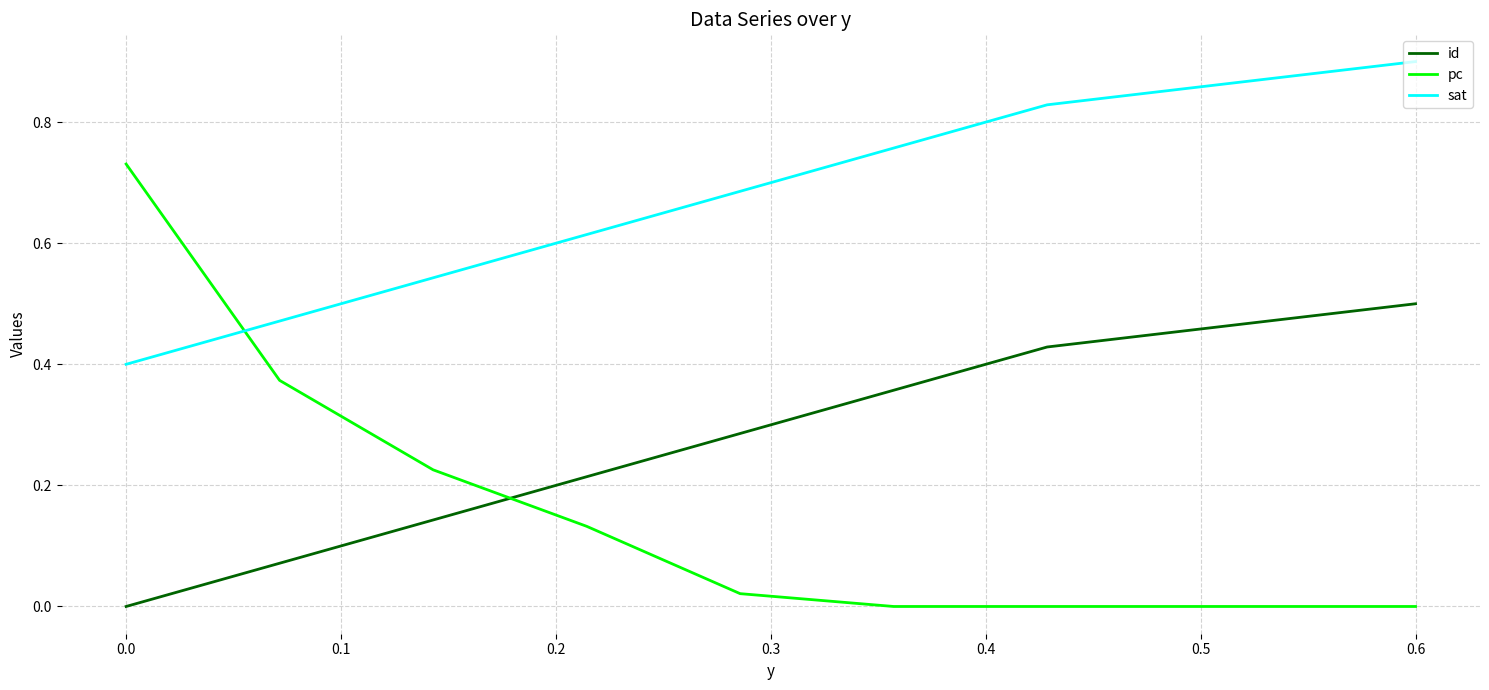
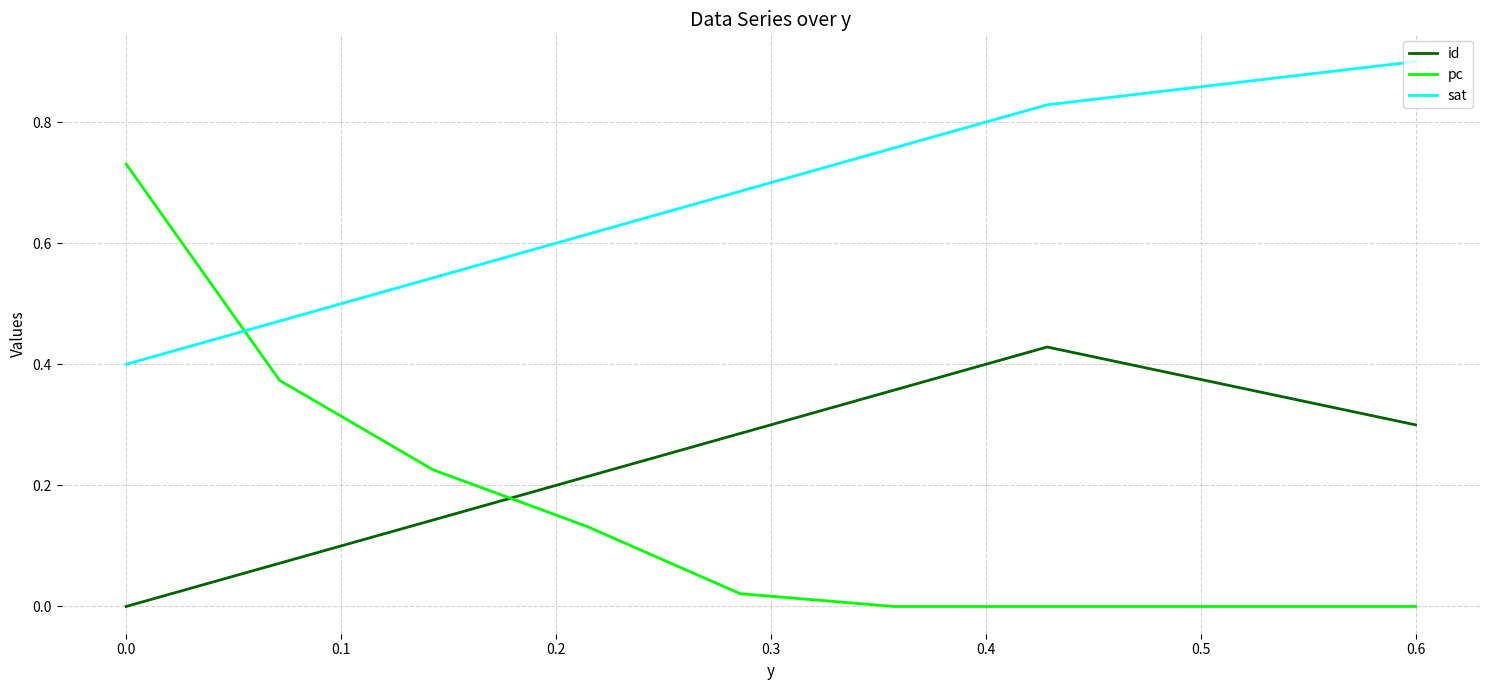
  {
    "id": {
      "0.0": 0.0,
-     "0.6": 0.5
+     "0.6": 0.3
    },
    "pc": {
      "0.0": 0.73,
      "0.6": 0.0
    },
    "sat": {
      "0.0": 0.4
    }
  }
